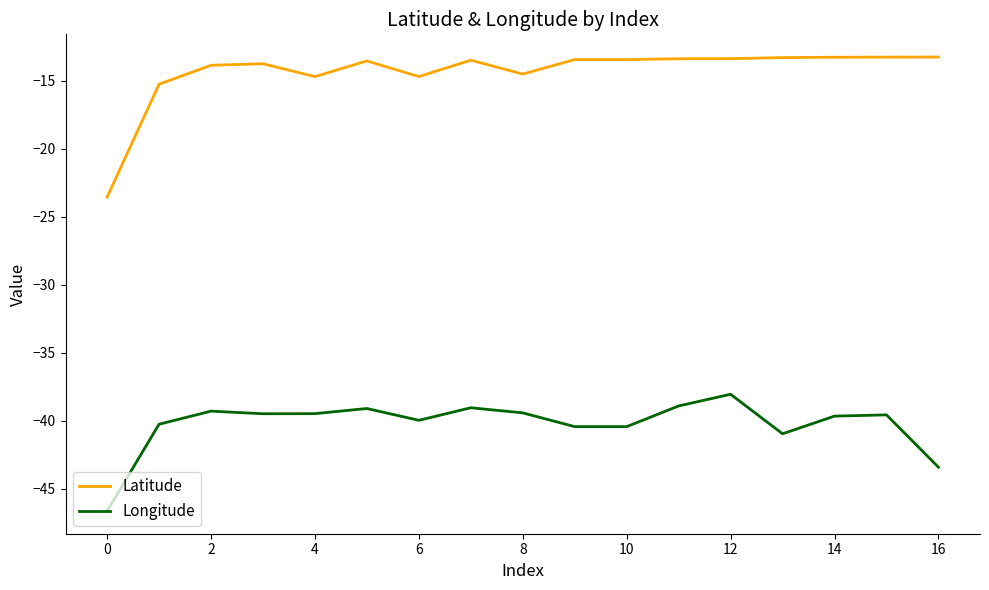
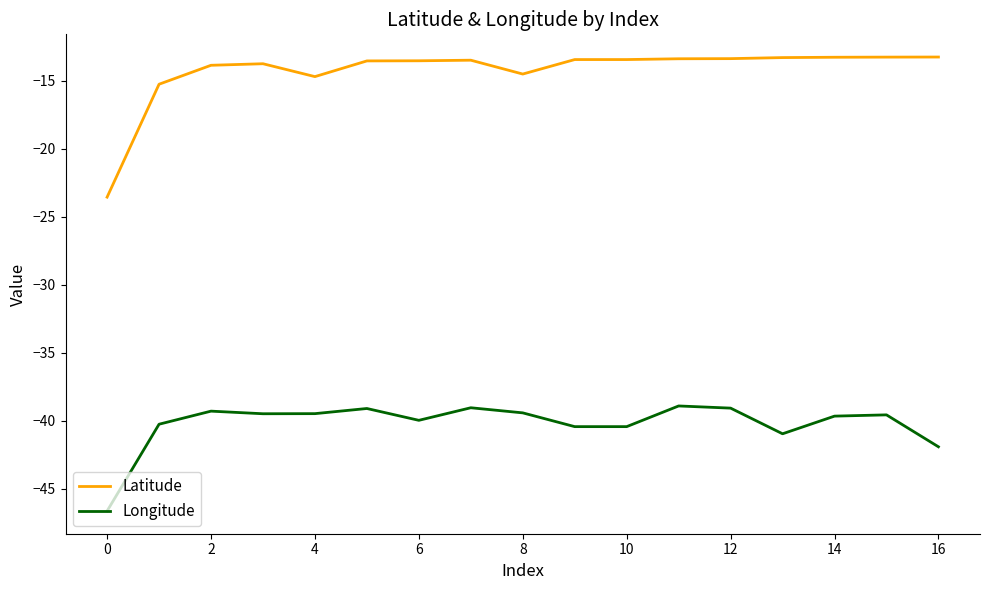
  {
    "Latitude": {
      "0": -23.6,
      "2": -13.9,
      "4": -14.7,
-     "6": -14.7,
+     "6": -13.5,
      "8": -14.5,
      "10": -13.4,
      "12": -13.4,
      "14": -13.3,
      "16": -13.3
    },
    "Longitude": {
      "2": -39.3,
      "4": -39.5,
      "6": -40.0,
      "8": -39.4,
      "10": -40.4,
-     "12": -38.1,
+     "12": -39.1,
      "14": -39.7,
-     "16": -43.4
+     "16": -41.9
    }
  }
